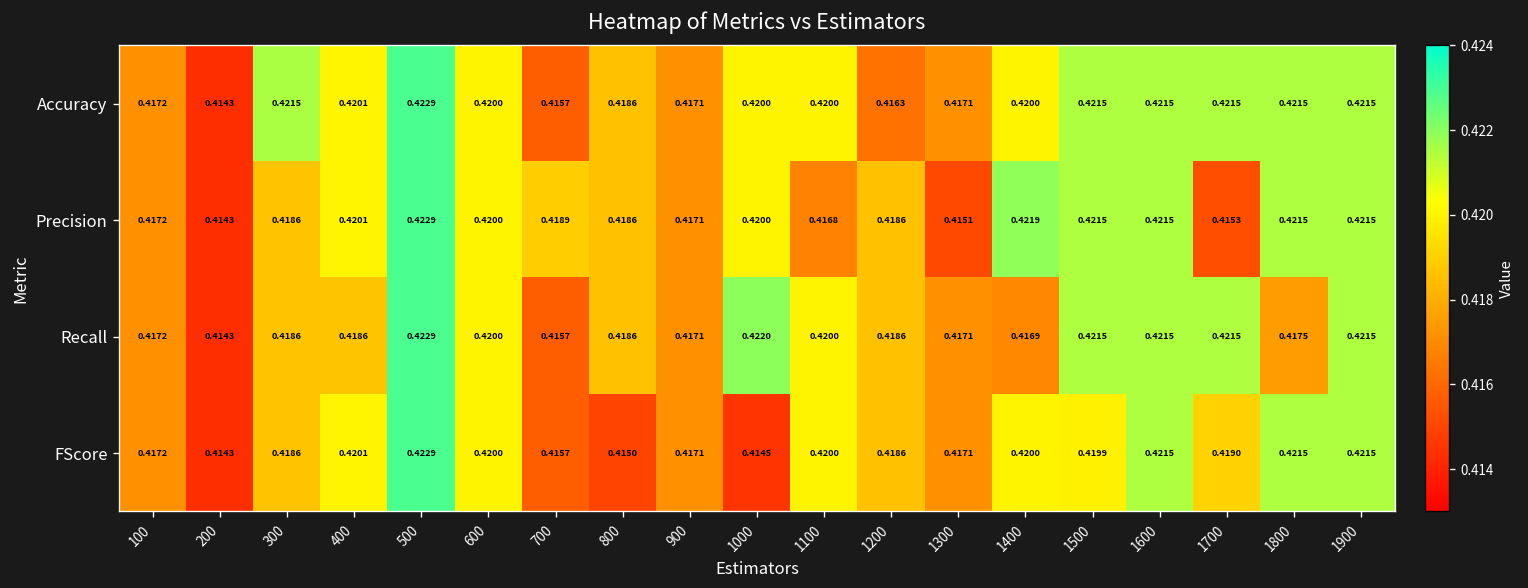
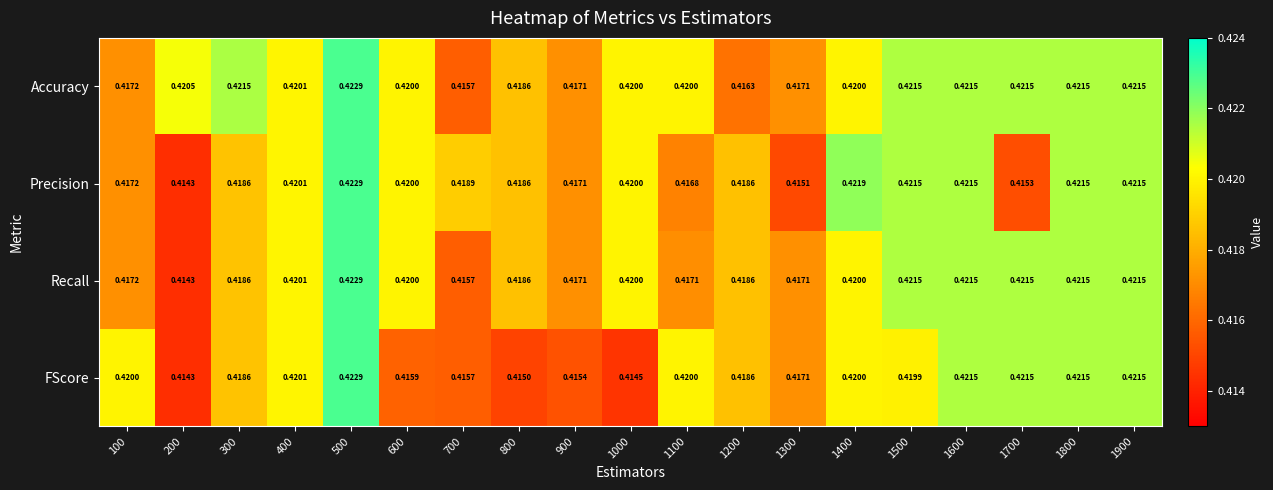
  {
    "Accuracy": {
      "100": 0.4172,
-     "200": 0.4143,
+     "200": 0.4205,
      "300": 0.4215,
      "400": 0.4201,
      "500": 0.4229,
      "600": 0.4200,
      "700": 0.4157,
      "800": 0.4186,
      "900": 0.4171,
      "1000": 0.4200,
      "1100": 0.4200,
      "1200": 0.4163,
      "1300": 0.4171,
      "1400": 0.4200,
      "1500": 0.4215,
      "1600": 0.4215,
      "1700": 0.4215,
      "1800": 0.4215,
      "1900": 0.4215
    },
    "Precision": {
      "100": 0.4172,
      "200": 0.4143,
      "300": 0.4186,
      "400": 0.4201,
      "500": 0.4229,
      "600": 0.4200,
      "700": 0.4189,
      "800": 0.4186,
      "900": 0.4171,
      "1000": 0.4200,
      "1100": 0.4168,
      "1200": 0.4186,
      "1300": 0.4151,
      "1400": 0.4219,
      "1500": 0.4215,
      "1600": 0.4215,
      "1700": 0.4153,
      "1800": 0.4215,
      "1900": 0.4215
    },
    "Recall": {
      "100": 0.4172,
      "200": 0.4143,
      "300": 0.4186,
-     "400": 0.4186,
+     "400": 0.4201,
      "500": 0.4229,
      "600": 0.4200,
      "700": 0.4157,
      "800": 0.4186,
      "900": 0.4171,
-     "1000": 0.4220,
-     "1100": 0.4200,
+     "1000": 0.4200,
+     "1100": 0.4171,
      "1200": 0.4186,
      "1300": 0.4171,
-     "1400": 0.4169,
+     "1400": 0.4200,
      "1500": 0.4215,
      "1600": 0.4215,
      "1700": 0.4215,
-     "1800": 0.4175,
+     "1800": 0.4215,
      "1900": 0.4215
    },
    "FScore": {
-     "100": 0.4172,
+     "100": 0.4200,
      "200": 0.4143,
      "300": 0.4186,
      "400": 0.4201,
      "500": 0.4229,
-     "600": 0.4200,
+     "600": 0.4159,
      "700": 0.4157,
      "800": 0.4150,
-     "900": 0.4171,
+     "900": 0.4154,
      "1000": 0.4145,
      "1100": 0.4200,
      "1200": 0.4186,
      "1300": 0.4171,
      "1400": 0.4200,
      "1500": 0.4199,
      "1600": 0.4215,
-     "1700": 0.4190,
+     "1700": 0.4215,
      "1800": 0.4215,
      "1900": 0.4215
    }
  }
